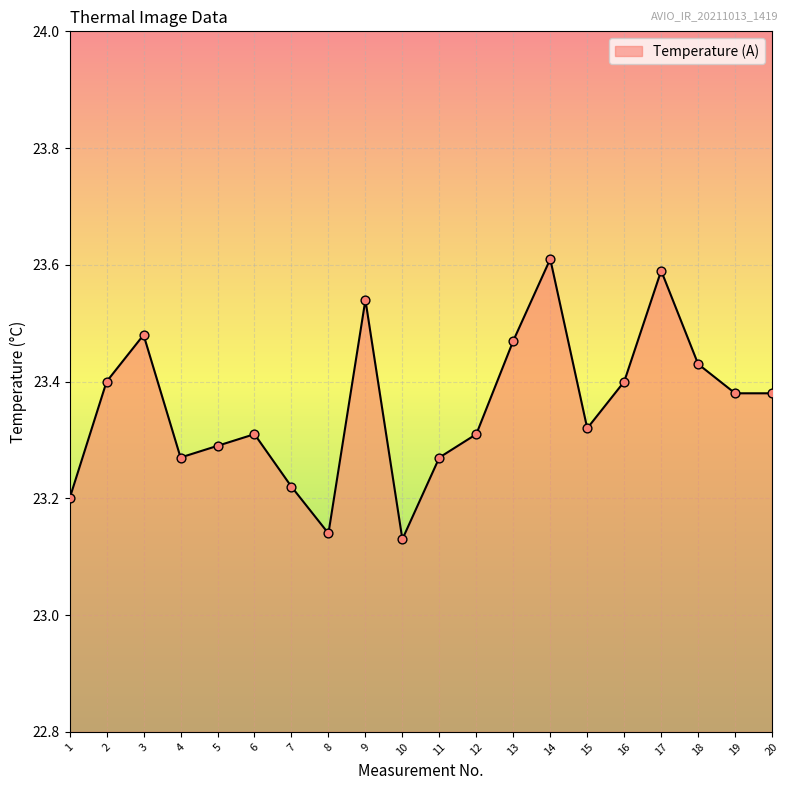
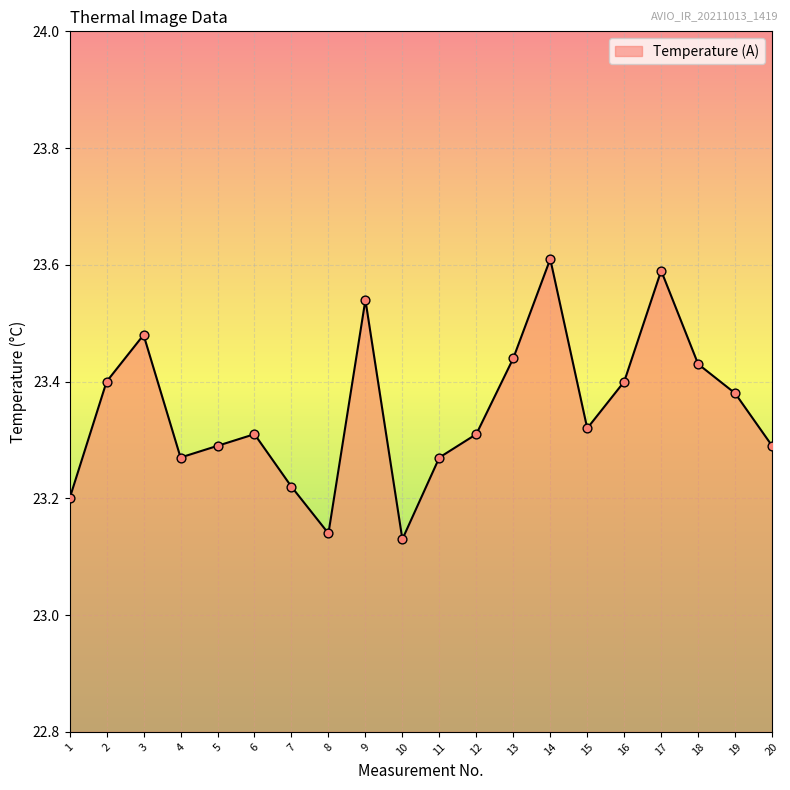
  {
    "1": 23.20,
    "2": 23.40,
    "3": 23.48,
    "4": 23.27,
    "5": 23.29,
    "6": 23.31,
    "7": 23.22,
    "8": 23.14,
    "9": 23.54,
    "10": 23.13,
    "11": 23.27,
    "12": 23.31,
-   "13": 23.47,
+   "13": 23.44,
    "14": 23.61,
    "15": 23.32,
    "16": 23.40,
    "17": 23.59,
    "18": 23.43,
    "19": 23.38,
-   "20": 23.38
+   "20": 23.29
  }
